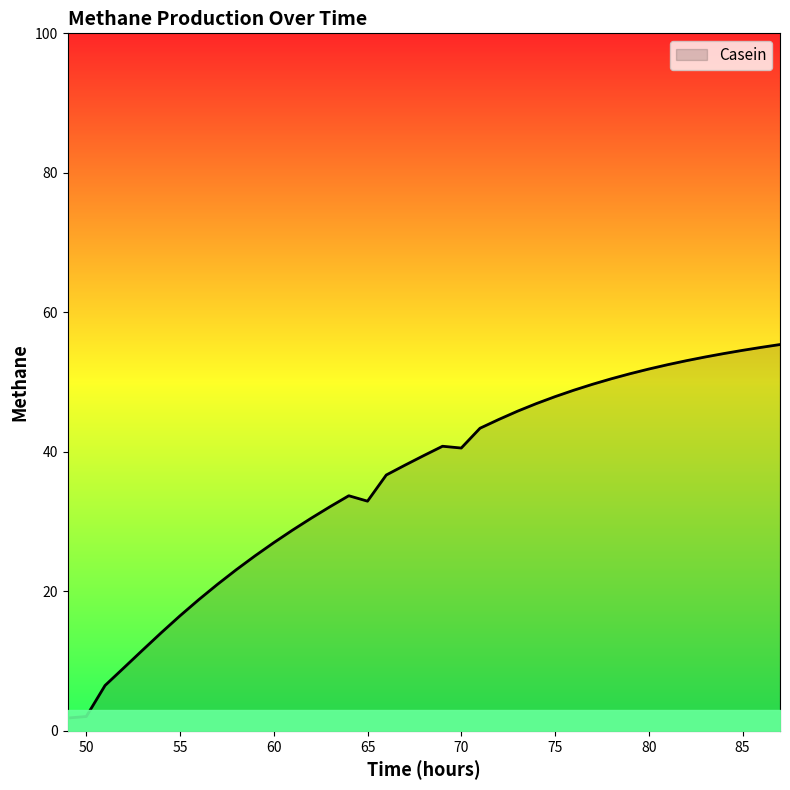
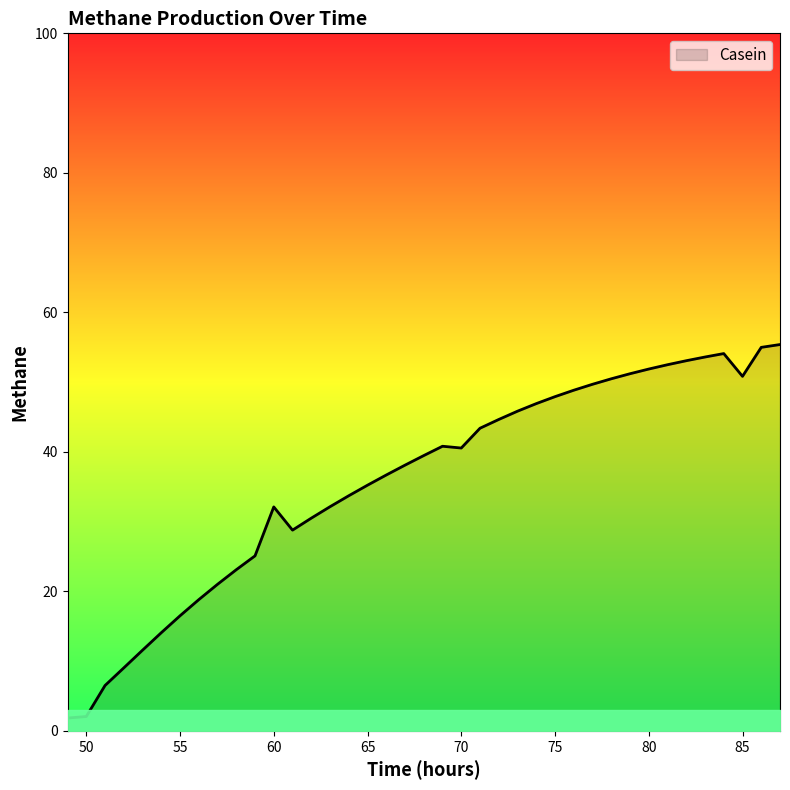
  {
    "Casein": {
      "50": 2,
      "55": 17,
-     "60": 27,
-     "65": 33,
+     "60": 32,
+     "65": 35,
      "70": 41,
      "75": 48,
      "80": 52,
-     "85": 55
+     "85": 51
    }
  }
